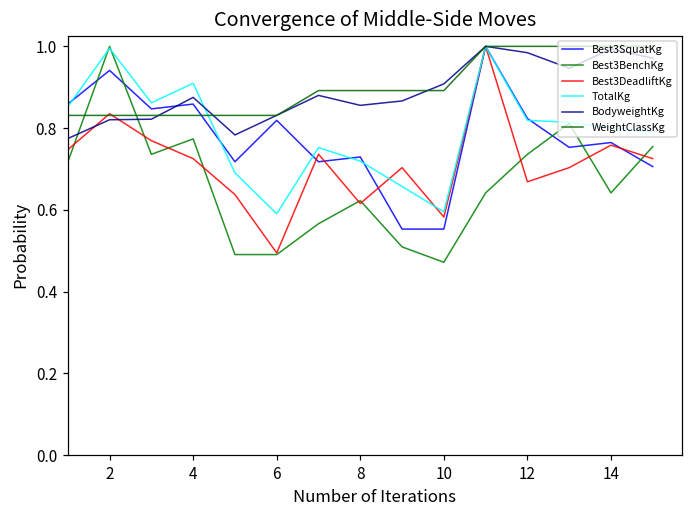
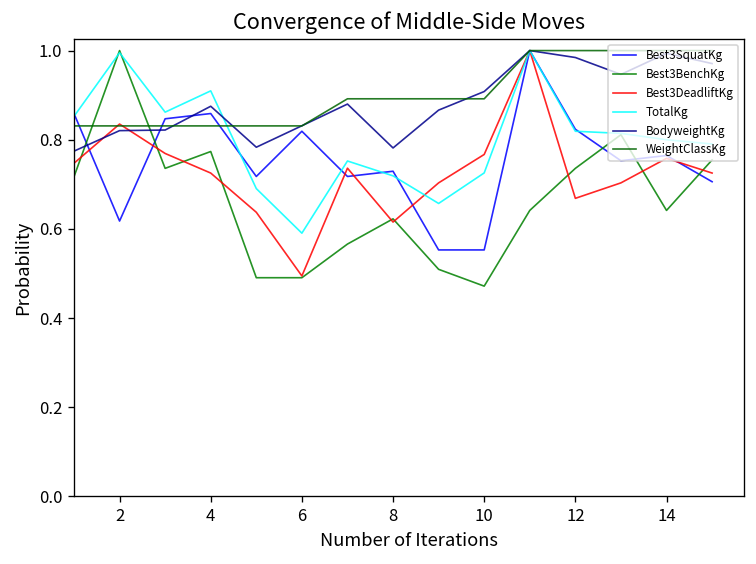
  {
    "Best3SquatKg": {
-     "2": 0.94,
+     "2": 0.62,
      "4": 0.86,
      "6": 0.82,
      "8": 0.73,
      "10": 0.55
    },
    "Best3DeadliftKg": {
      "4": 0.73,
      "8": 0.62,
-     "10": 0.58,
+     "10": 0.77,
      "12": 0.67
    },
    "TotalKg": {
      "4": 0.91,
      "6": 0.59,
      "8": 0.72,
-     "10": 0.60
+     "10": 0.73
    },
    "BodyweightKg": {
      "2": 0.82,
      "4": 0.88,
-     "8": 0.86,
+     "8": 0.78,
      "10": 0.91,
      "12": 0.98
    }
  }
